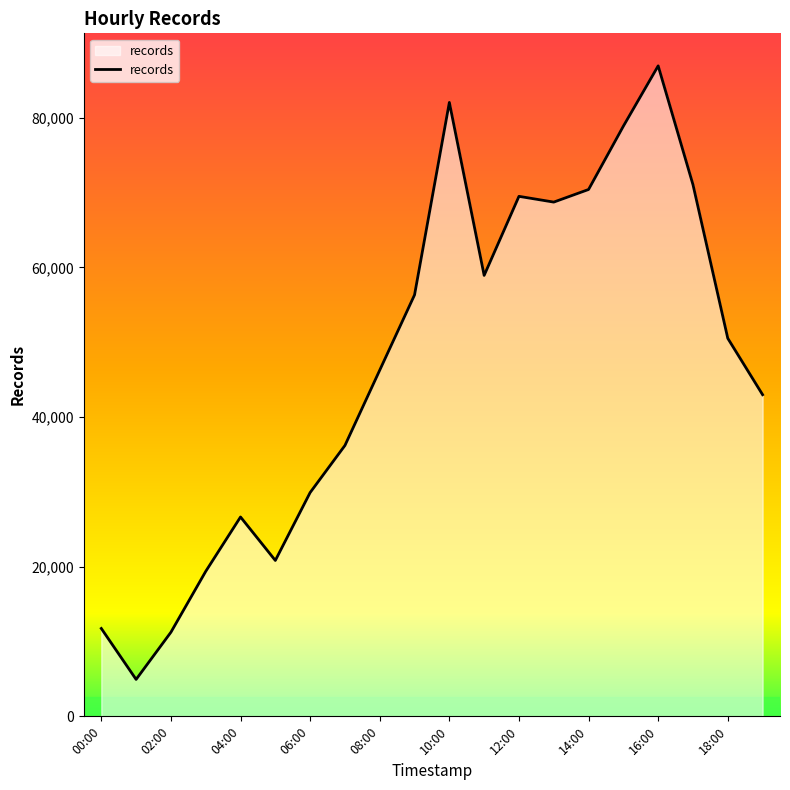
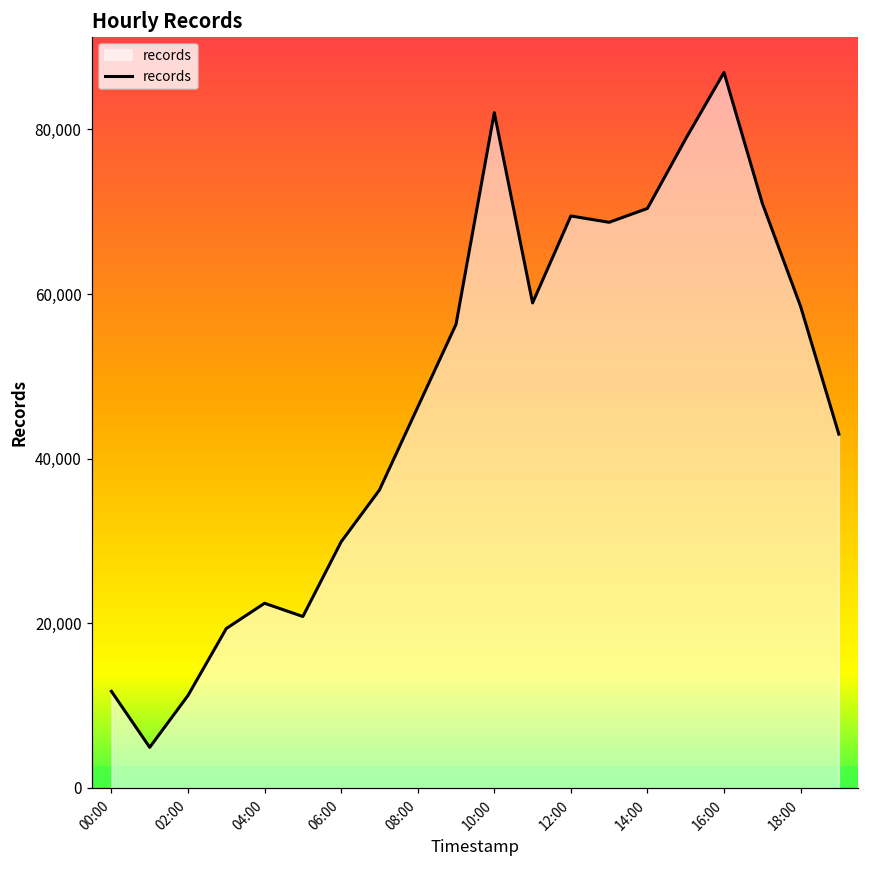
  {
    "00:00": "12,000",
    "02:00": "11,000",
-   "04:00": "27,000",
+   "04:00": "22,000",
    "06:00": "30,000",
    "08:00": "46,000",
    "10:00": "82,000",
    "12:00": "69,000",
    "14:00": "70,000",
    "16:00": "87,000",
-   "18:00": "51,000"
+   "18:00": "59,000"
  }
